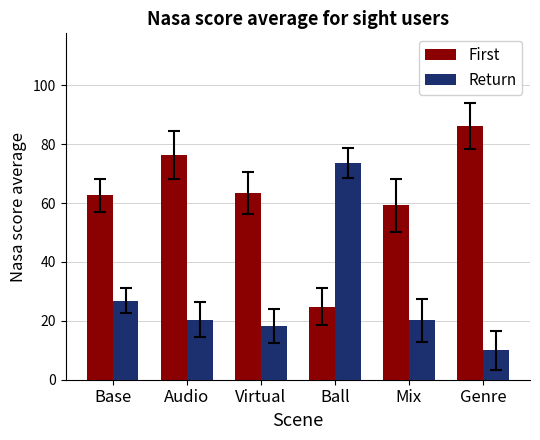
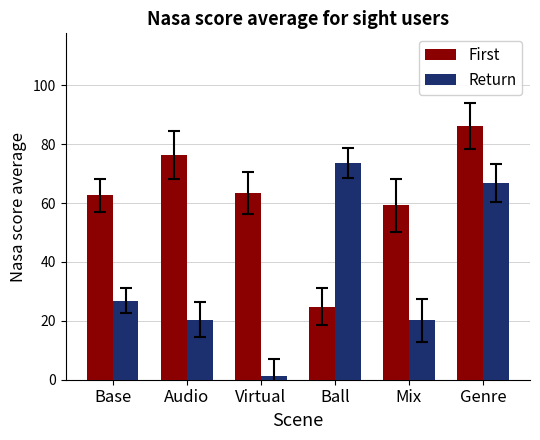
  {
    "First": {
      "Base": 63,
      "Audio": 76,
      "Virtual": 63,
      "Ball": 25,
      "Mix": 59,
      "Genre": 86
    },
    "Return": {
      "Base": 27,
      "Audio": 20,
-     "Virtual": 18,
+     "Virtual": 1,
      "Ball": 74,
      "Mix": 20,
-     "Genre": 10
+     "Genre": 67
    }
  }
